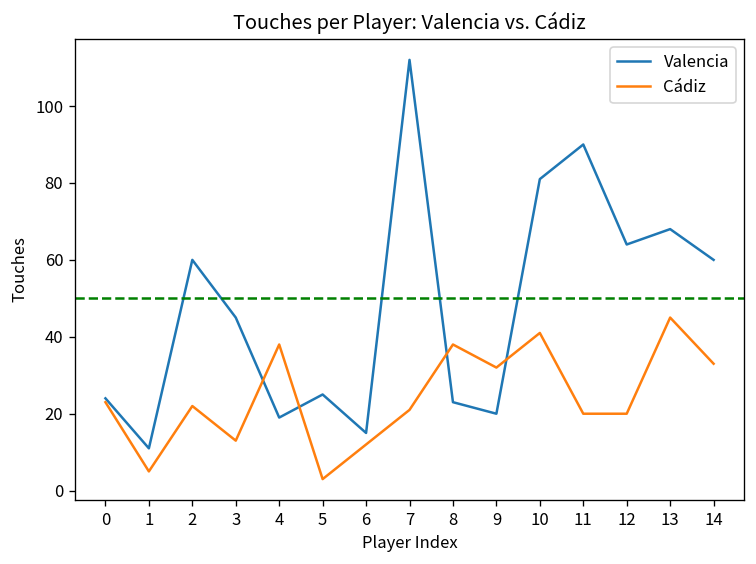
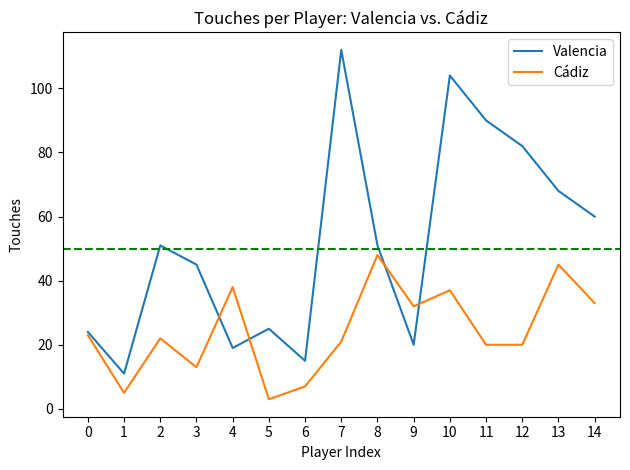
  {
    "Valencia": {
      "0": 24,
      "1": 11,
-     "2": 60,
+     "2": 51,
      "3": 45,
      "4": 19,
      "5": 25,
      "6": 15,
      "7": 112,
-     "8": 23,
+     "8": 51,
      "9": 20,
-     "10": 81,
+     "10": 104,
      "11": 90,
-     "12": 64,
+     "12": 82,
      "13": 68,
      "14": 60
    },
    "Cádiz": {
      "0": 23,
      "1": 5,
      "2": 22,
      "3": 13,
      "4": 38,
      "5": 3,
-     "6": 12,
+     "6": 7,
      "7": 21,
-     "8": 38,
+     "8": 48,
      "9": 32,
-     "10": 41,
+     "10": 37,
      "11": 20,
      "12": 20,
      "13": 45,
      "14": 33
    }
  }
